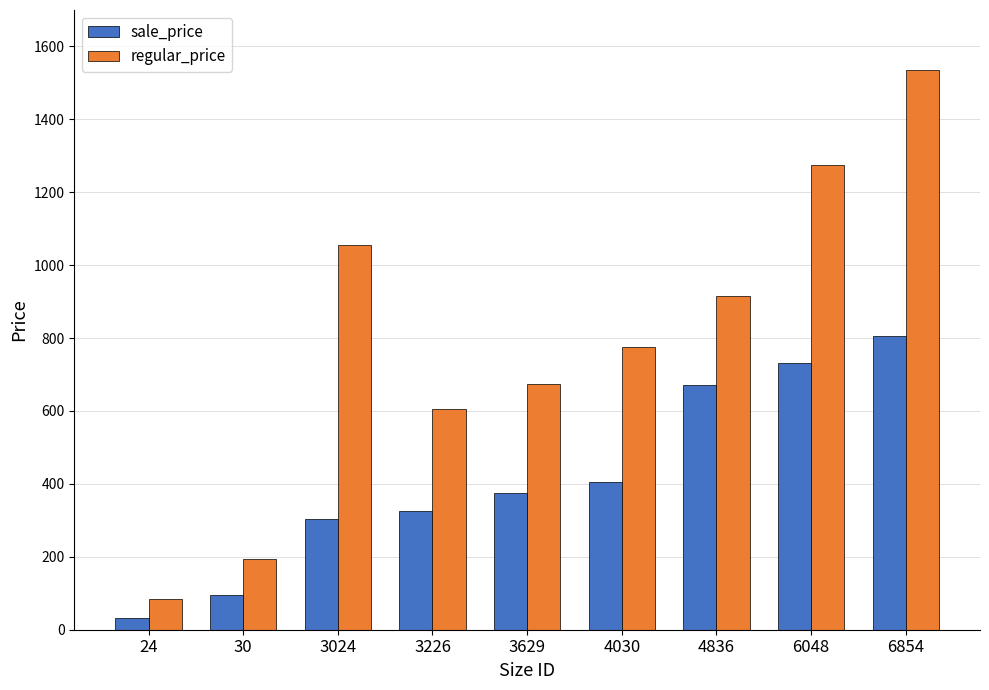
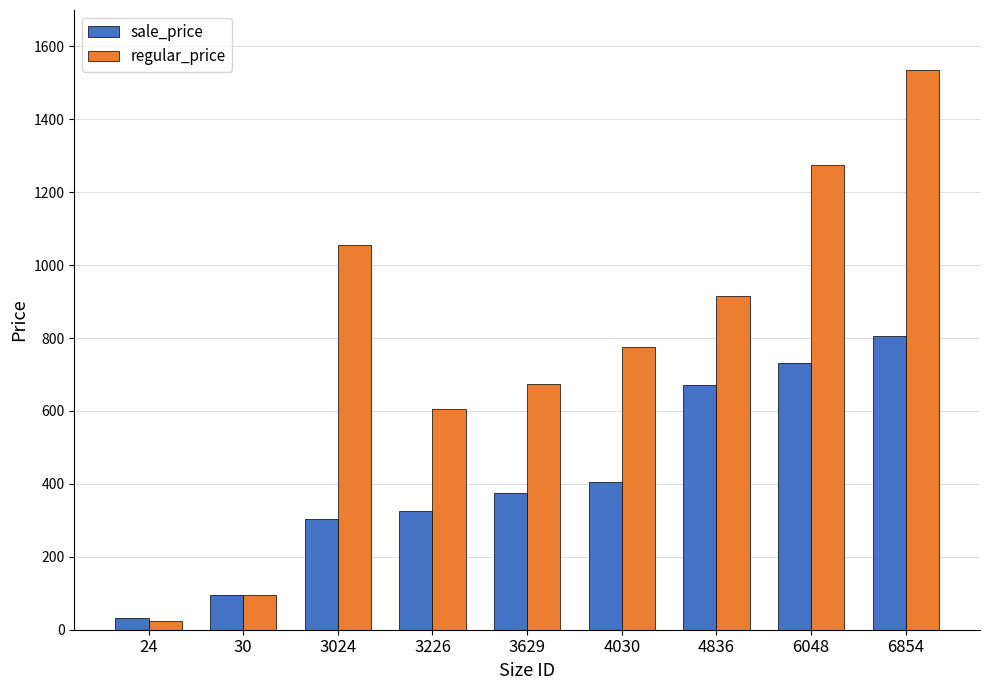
  {
    "sale_price": {
      "24": 30,
      "30": 100,
      "3024": 310,
      "3226": 330,
      "3629": 380,
      "4030": 410,
      "4836": 670,
      "6048": 730,
      "6854": 810
    },
    "regular_price": {
-     "24": 90,
-     "30": 200,
+     "24": 20,
+     "30": 100,
      "3024": 1060,
      "3226": 610,
      "3629": 680,
      "4030": 780,
      "4836": 920,
      "6048": 1280,
      "6854": 1540
    }
  }
